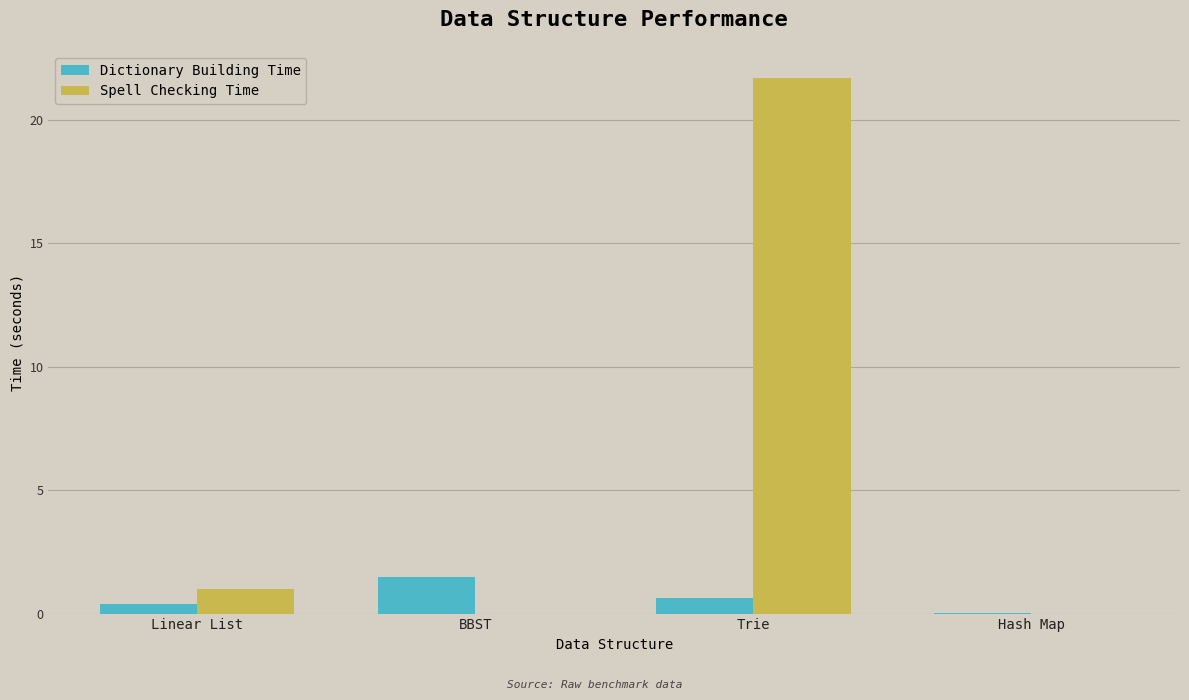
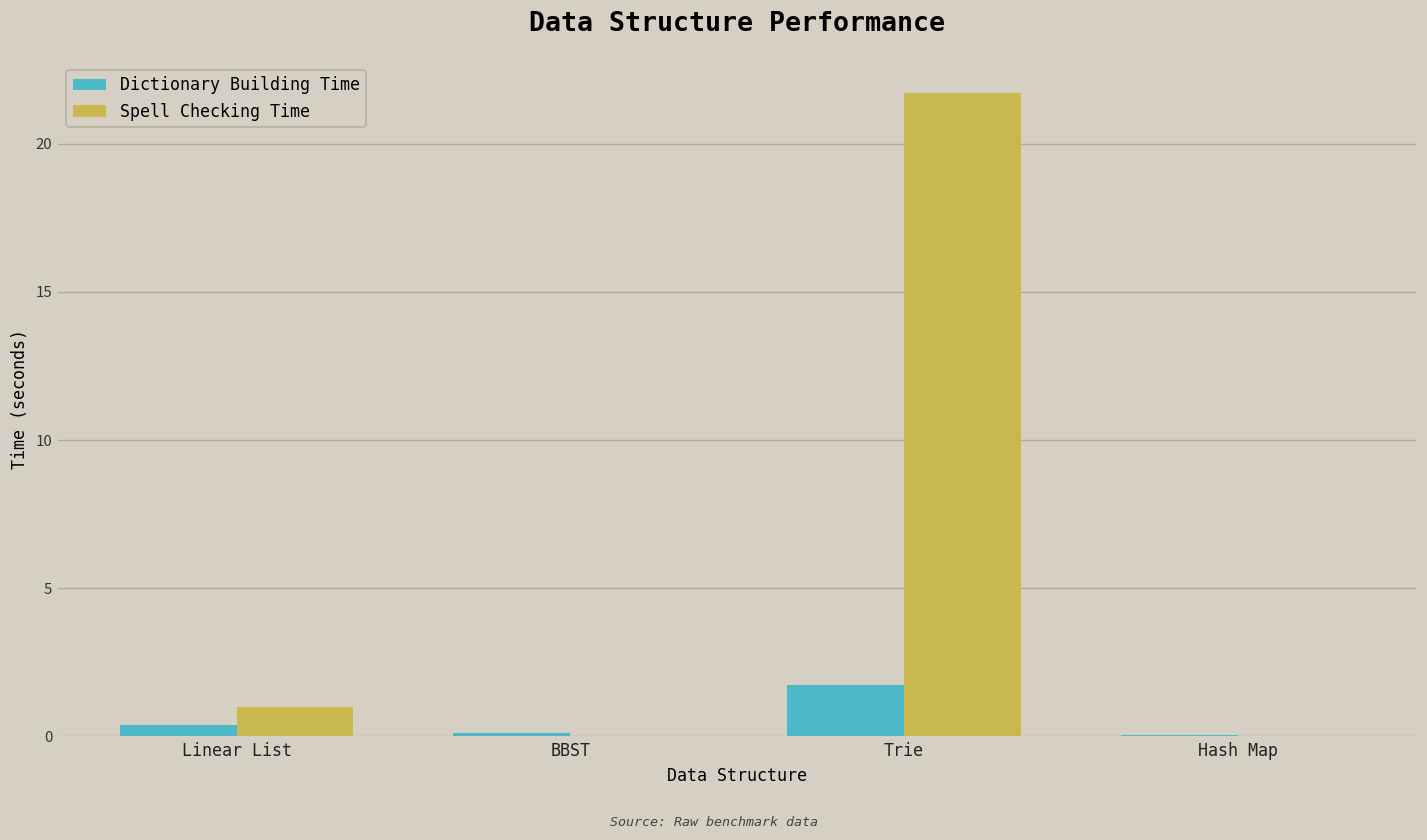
  {
    "Dictionary Building Time": {
      "Linear List": 0.4,
-     "BBST": 1.5,
-     "Trie": 0.6
+     "BBST": 0.1,
+     "Trie": 1.7
    },
    "Spell Checking Time": {
      "Linear List": 1.0,
      "BBST": 0.0,
      "Trie": 21.7,
      "Hash Map": 0.0
    }
  }
